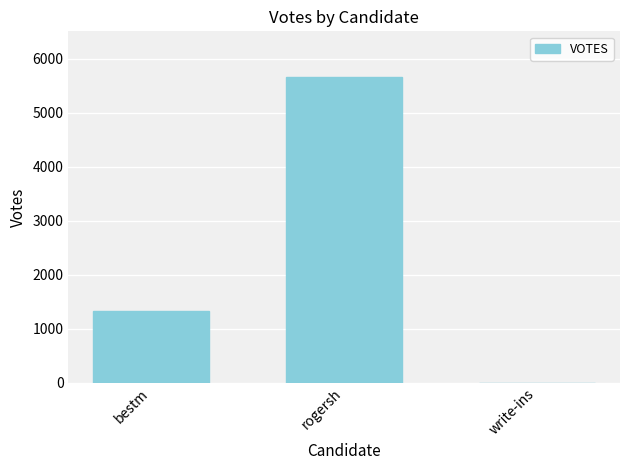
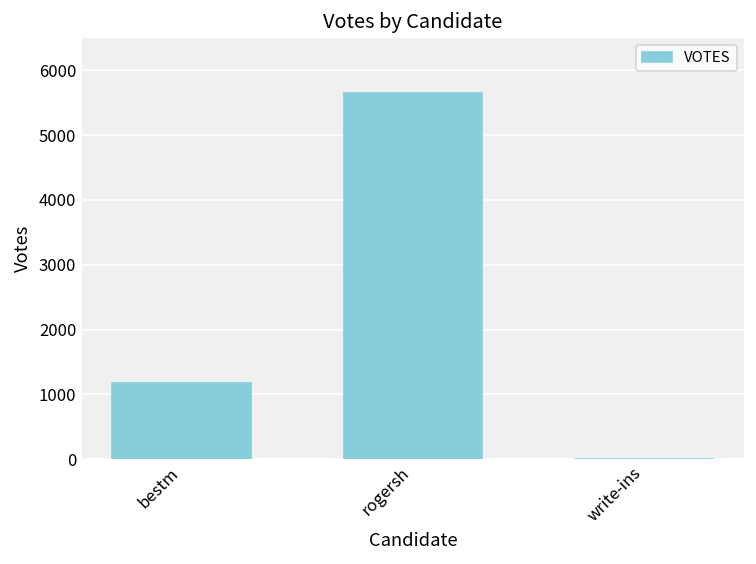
  {
-   "bestm": 1300,
+   "bestm": 1200,
    "rogersh": 5700,
    "write-ins": 0
  }
